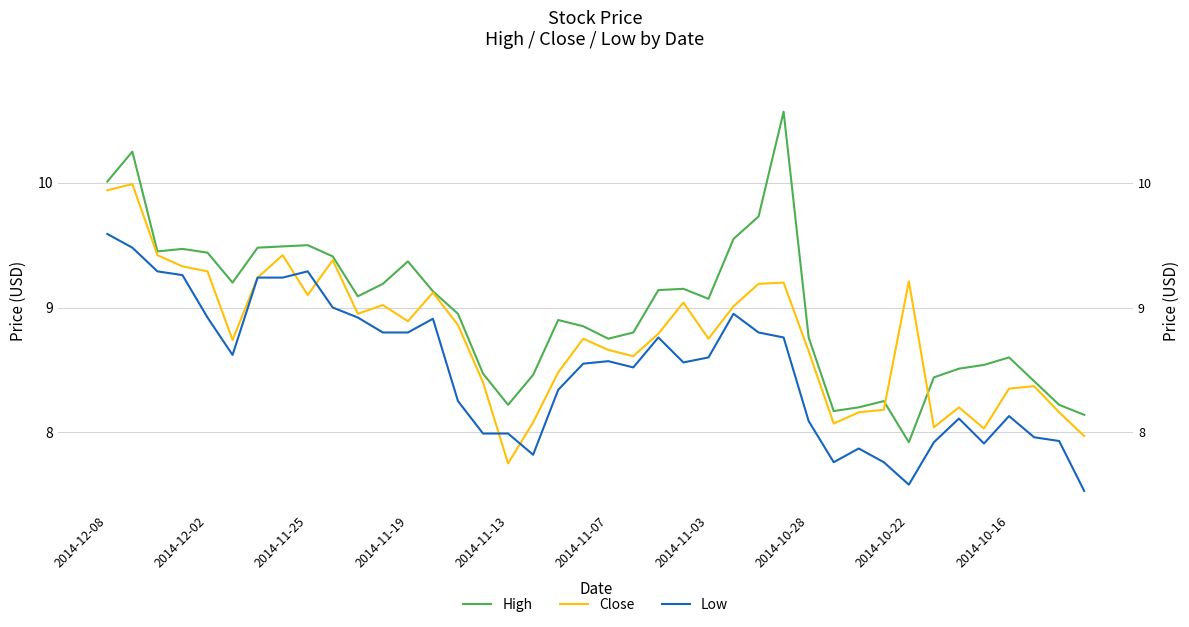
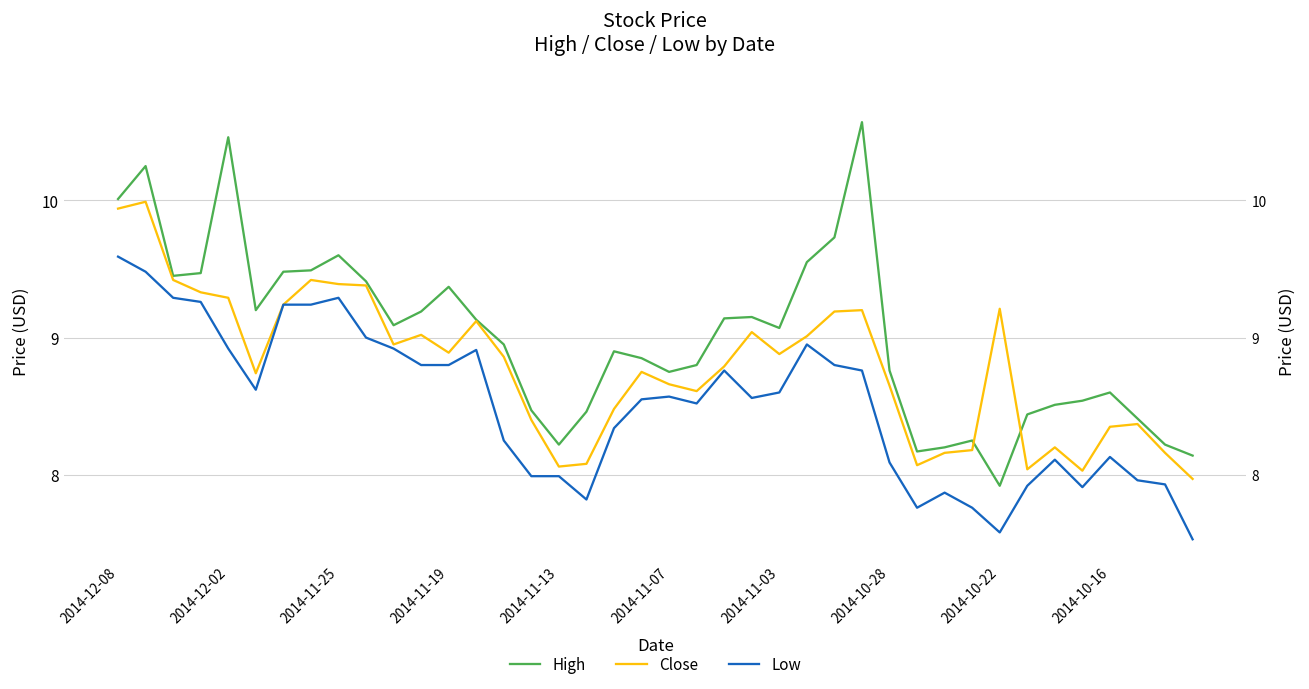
  {
    "High": {
      "2014-12-08": 10.01,
-     "2014-12-02": 9.44,
-     "2014-11-25": 9.5,
+     "2014-12-02": 10.46,
+     "2014-11-25": 9.6,
      "2014-11-19": 9.37,
      "2014-11-13": 8.22,
      "2014-11-07": 8.75,
      "2014-11-03": 9.07,
      "2014-10-28": 8.76,
      "2014-10-22": 7.92,
      "2014-10-16": 8.60
    },
    "Close": {
      "2014-12-08": 9.94,
      "2014-12-02": 9.29,
-     "2014-11-25": 9.10,
+     "2014-11-25": 9.39,
      "2014-11-19": 8.89,
-     "2014-11-13": 7.75,
+     "2014-11-13": 8.06,
      "2014-11-07": 8.66,
-     "2014-11-03": 8.75,
+     "2014-11-03": 8.88,
      "2014-10-28": 8.65,
      "2014-10-22": 9.21,
      "2014-10-16": 8.35
    },
    "Low": {
      "2014-12-08": 9.59,
      "2014-12-02": 8.92,
      "2014-11-25": 9.29,
      "2014-11-19": 8.80,
      "2014-11-13": 7.99,
      "2014-11-07": 8.57,
      "2014-11-03": 8.60,
      "2014-10-28": 8.09,
      "2014-10-22": 7.58,
      "2014-10-16": 8.13
    }
  }
